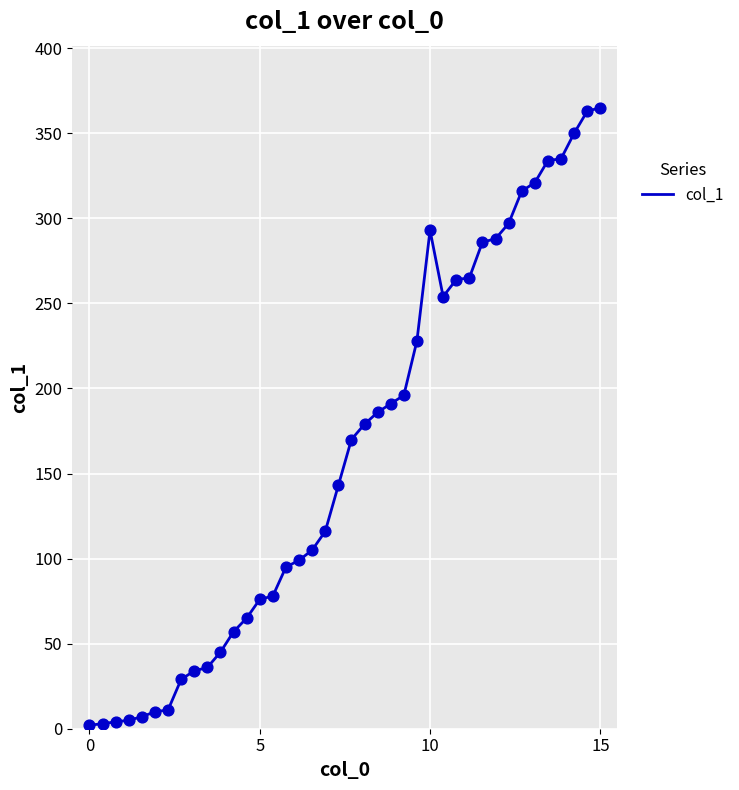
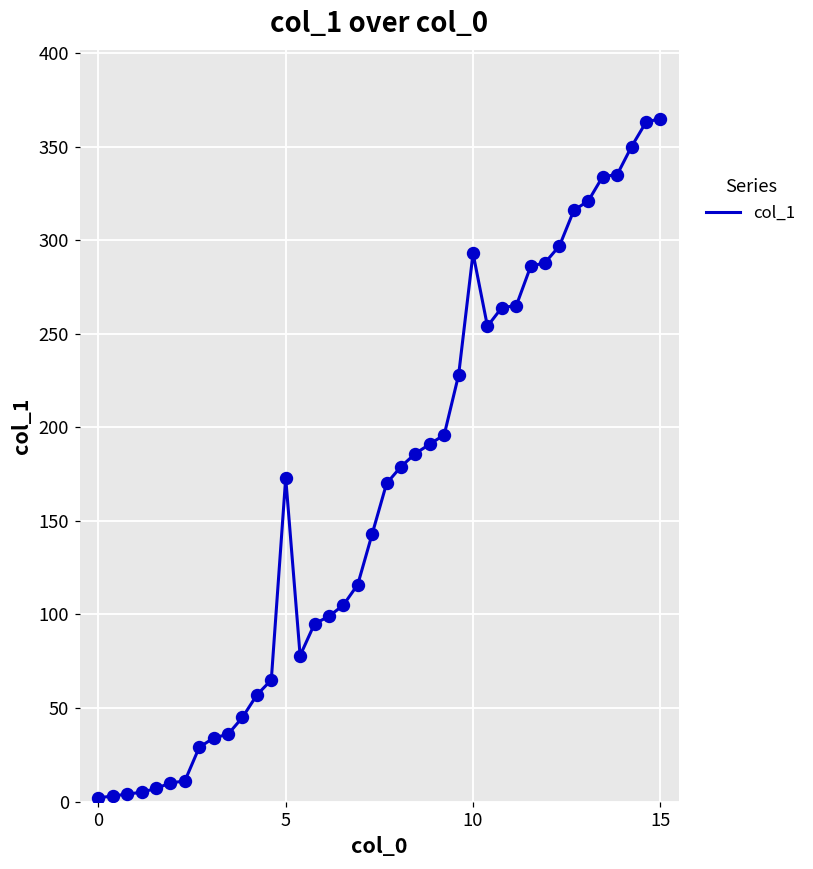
  {
    "0": 2,
-   "5": 76,
+   "5": 173,
    "10": 293,
    "15": 365
  }
